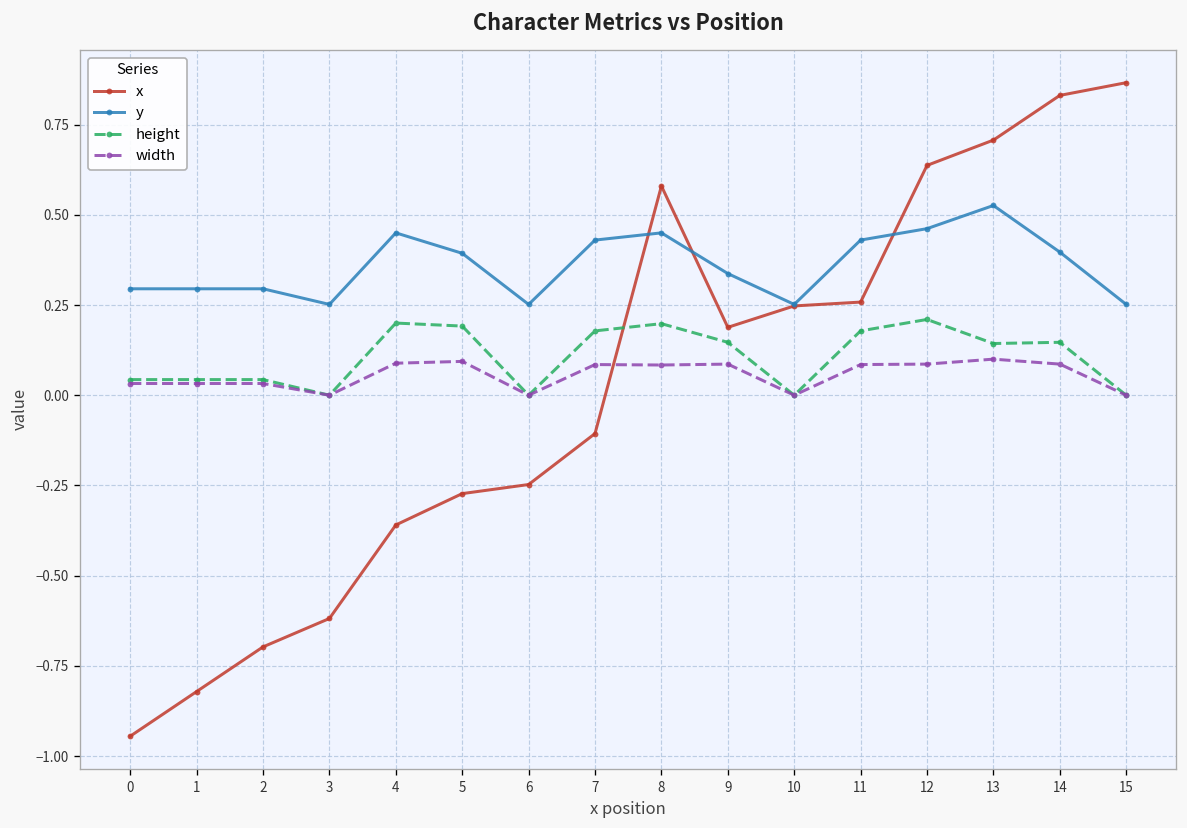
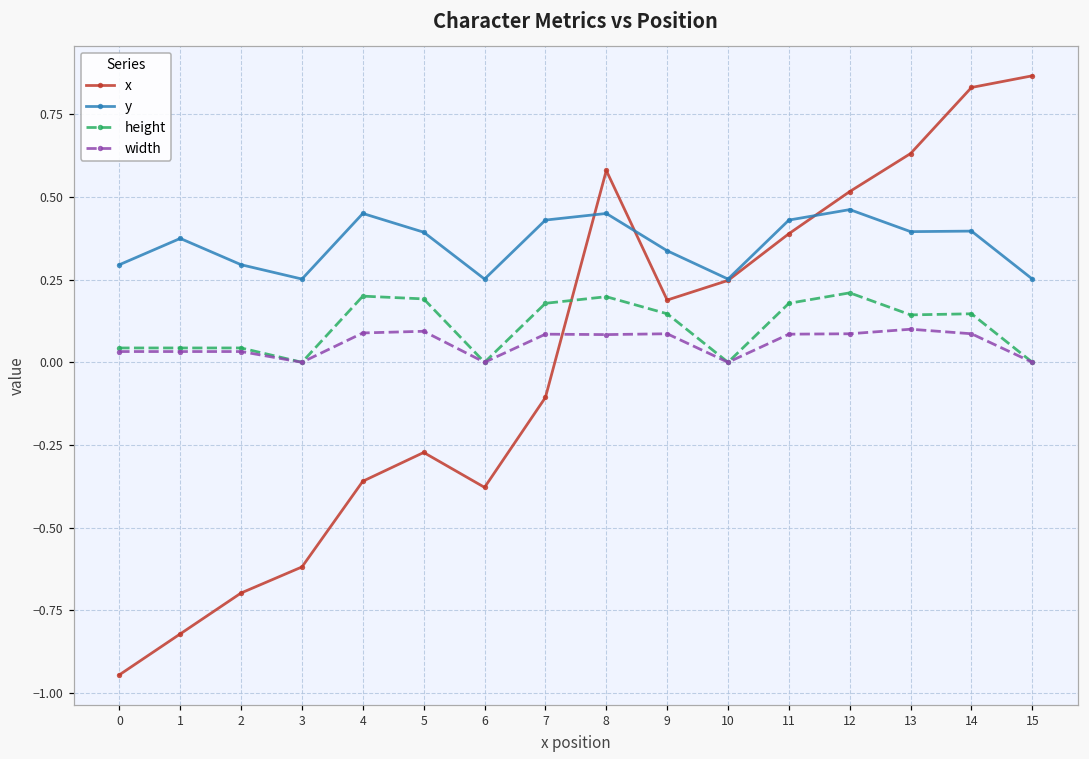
  {
    "x": {
      "0": -0.95,
      "1": -0.82,
      "2": -0.70,
      "3": -0.62,
      "4": -0.36,
      "5": -0.27,
-     "6": -0.25,
+     "6": -0.38,
      "7": -0.11,
      "8": 0.58,
      "9": 0.19,
-     "11": 0.26,
-     "12": 0.64,
-     "13": 0.71,
+     "11": 0.39,
+     "12": 0.52,
+     "13": 0.63,
      "14": 0.83,
      "15": 0.87
    },
    "y": {
      "0": 0.30,
-     "1": 0.30,
+     "1": 0.37,
      "2": 0.30,
      "3": 0.25,
      "4": 0.45,
      "5": 0.39,
      "6": 0.25,
      "7": 0.43,
      "8": 0.45,
      "9": 0.34,
      "11": 0.43,
      "12": 0.46,
-     "13": 0.53,
+     "13": 0.40,
      "14": 0.40,
      "15": 0.25
    },
    "height": {
      "0": 0.04,
      "1": 0.04,
      "2": 0.04,
      "4": 0.20,
      "5": 0.19,
      "7": 0.18,
      "8": 0.20,
      "9": 0.15,
      "11": 0.18,
      "12": 0.21,
      "13": 0.14,
      "14": 0.15
    },
    "width": {
      "0": 0.03,
      "1": 0.03,
      "2": 0.03,
      "4": 0.09,
      "5": 0.09,
      "7": 0.09,
      "8": 0.08,
      "9": 0.09,
      "11": 0.09,
      "12": 0.09,
      "13": 0.10,
      "14": 0.09
    }
  }
